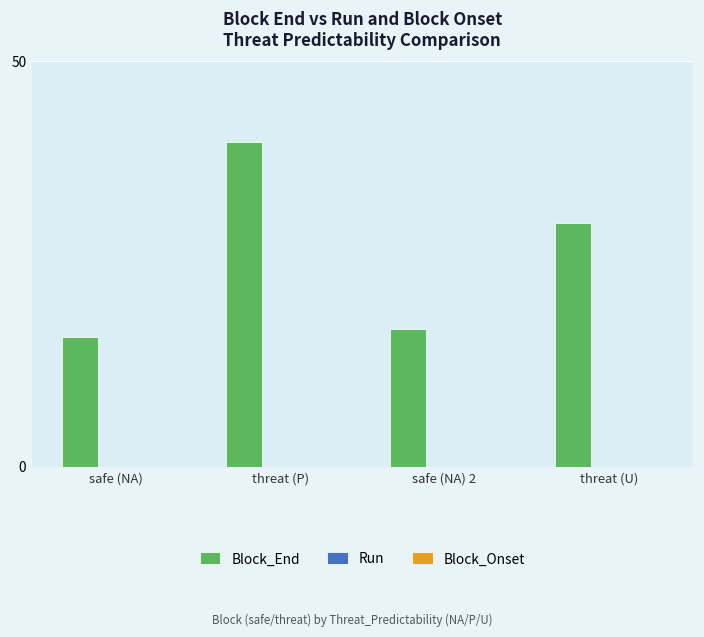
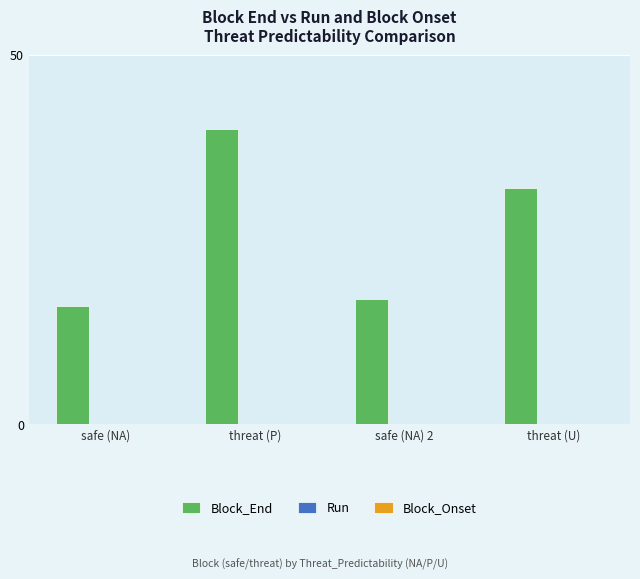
  {
    "Block_End": {
      "safe (NA)": 16,
      "threat (P)": 40,
      "safe (NA) 2": 17,
-     "threat (U)": 30
+     "threat (U)": 32
    },
    "Run": {
      "safe (NA)": 0,
      "threat (P)": 0,
      "safe (NA) 2": 0,
      "threat (U)": 0
    },
    "Block_Onset": {
      "safe (NA)": 0,
      "threat (P)": 0,
      "safe (NA) 2": 0,
      "threat (U)": 0
    }
  }
